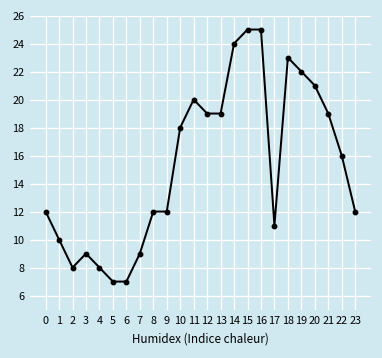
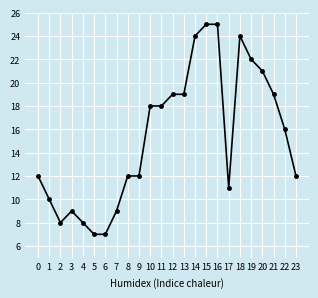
  {
    "0": 12,
    "1": 10,
    "2": 8,
    "3": 9,
    "4": 8,
    "5": 7,
    "6": 7,
    "7": 9,
    "8": 12,
    "9": 12,
    "10": 18,
-   "11": 20,
+   "11": 18,
    "12": 19,
    "13": 19,
    "14": 24,
    "15": 25,
    "16": 25,
    "17": 11,
-   "18": 23,
+   "18": 24,
    "19": 22,
    "20": 21,
    "21": 19,
    "22": 16,
    "23": 12
  }
